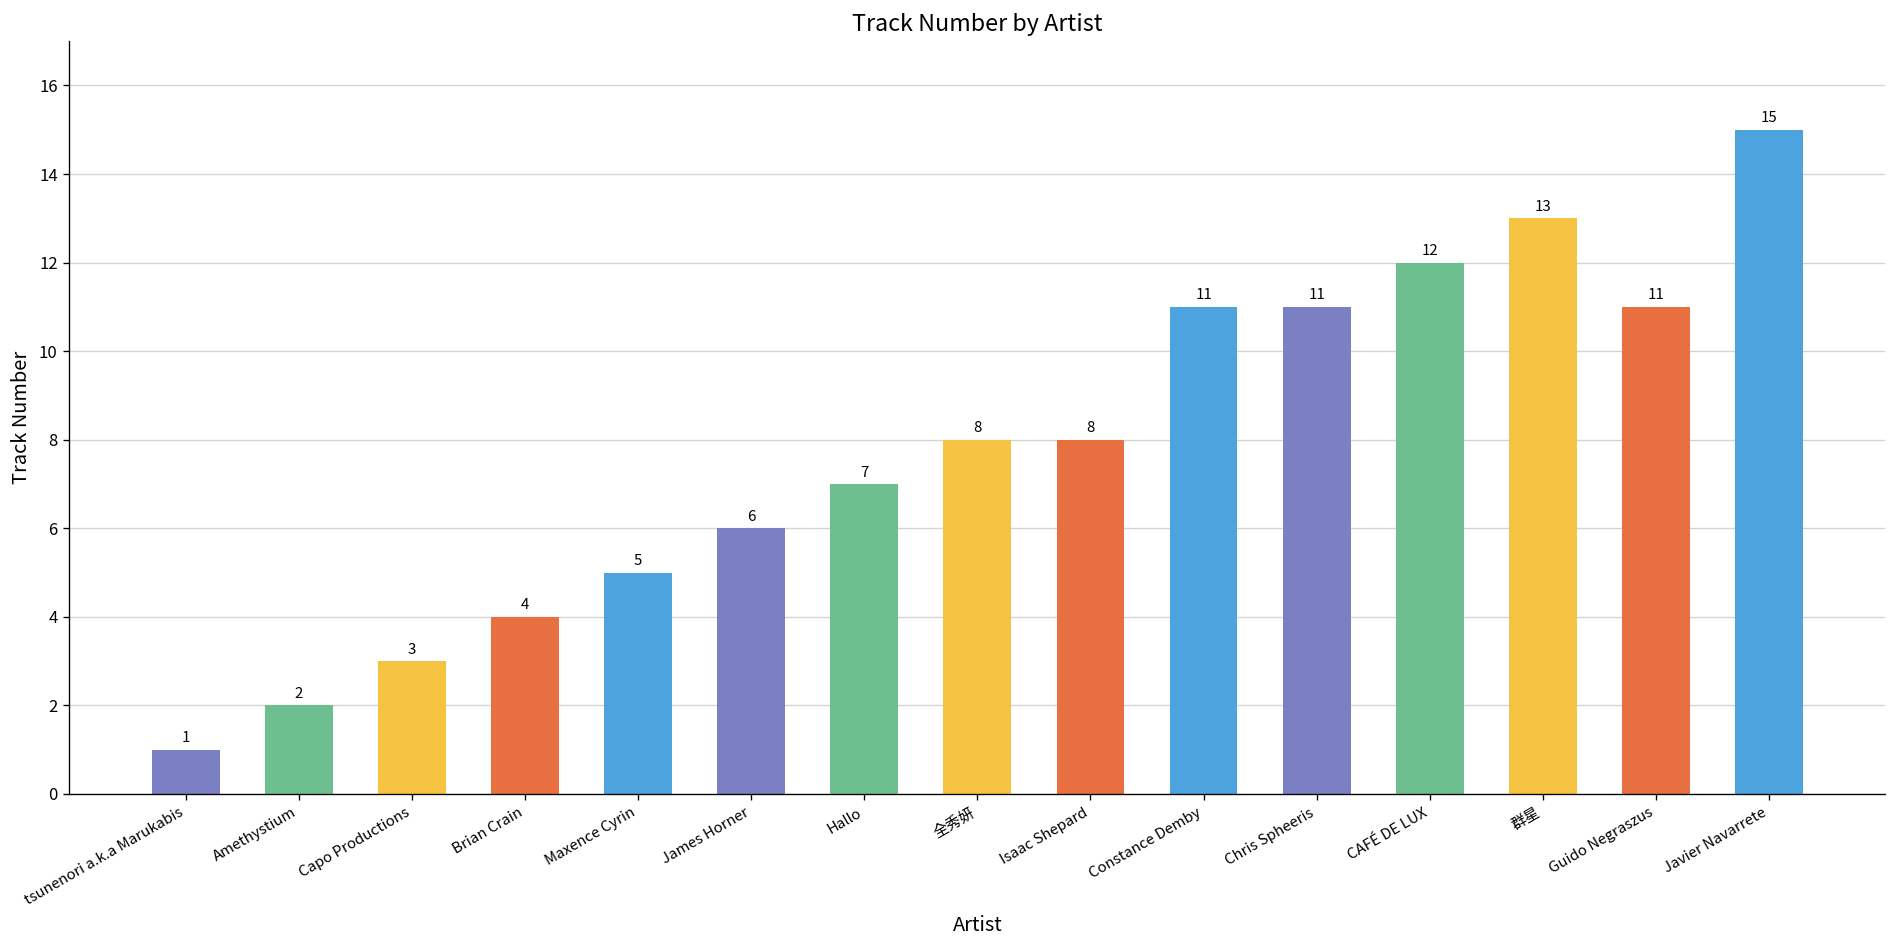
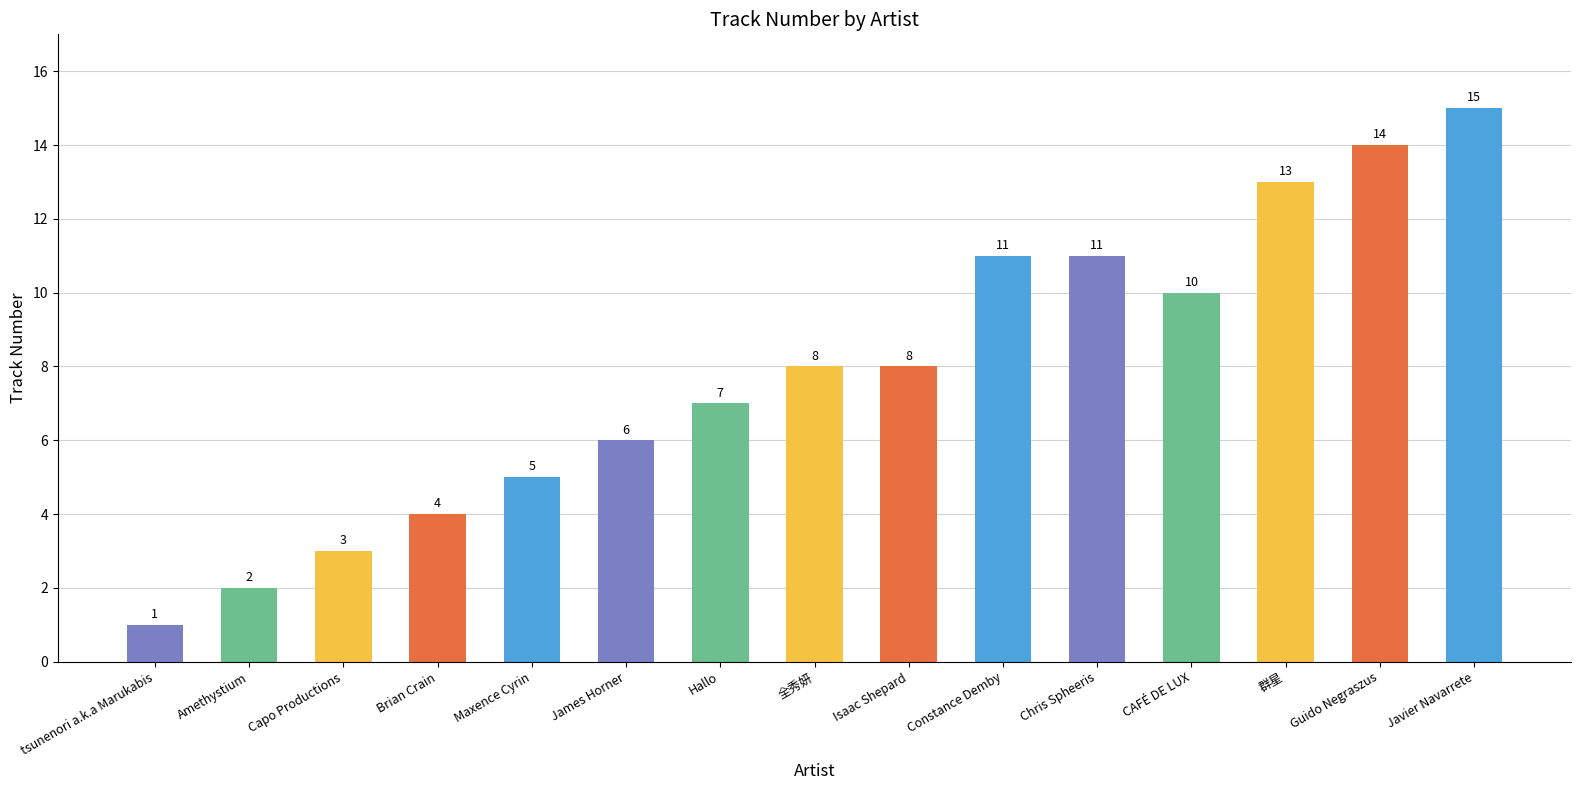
  {
    "tsunenori a.k.a Marukabis": 1,
    "Amethystium": 2,
    "Capo Productions": 3,
    "Brian Crain": 4,
    "Maxence Cyrin": 5,
    "James Horner": 6,
    "Hallo": 7,
    "全秀妍": 8,
    "Isaac Shepard": 8,
    "Constance Demby": 11,
    "Chris Spheeris": 11,
-   "CAFÉ DE LUX": 12,
+   "CAFÉ DE LUX": 10,
    "群星": 13,
-   "Guido Negraszus": 11,
+   "Guido Negraszus": 14,
    "Javier Navarrete": 15
  }
